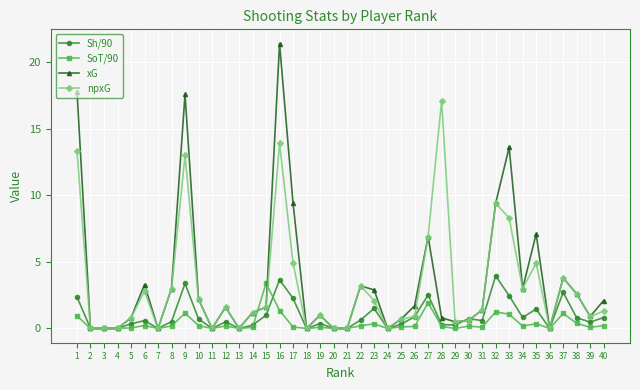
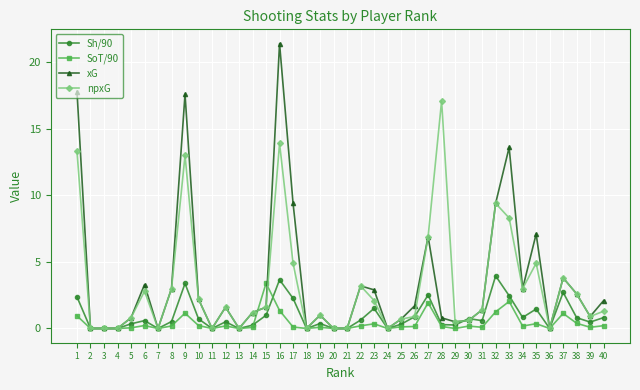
  {
    "SoT/90": {
      "1": 1.0,
      "5": 0.1,
      "6": 0.2,
      "8": 0.2,
      "9": 1.2,
      "10": 0.2,
      "12": 0.2,
      "15": 3.4,
      "16": 1.4,
      "17": 0.1,
      "19": 0.1,
      "22": 0.2,
      "23": 0.4,
      "25": 0.1,
      "26": 0.2,
      "27": 1.9,
      "29": 0.0,
      "30": 0.2,
      "31": 0.1,
      "32": 1.3,
-     "33": 1.1,
+     "33": 2.0,
      "34": 0.2,
      "35": 0.4,
      "37": 1.1,
      "38": 0.4,
      "39": 0.1,
      "40": 0.2
    },
    "npxG": {
      "1": 13.3,
      "6": 2.8,
      "9": 13.0,
      "16": 13.9,
      "17": 4.9,
      "23": 2.1,
      "28": 17.1,
      "33": 8.3,
      "35": 4.9,
      "40": 1.3
    }
  }
